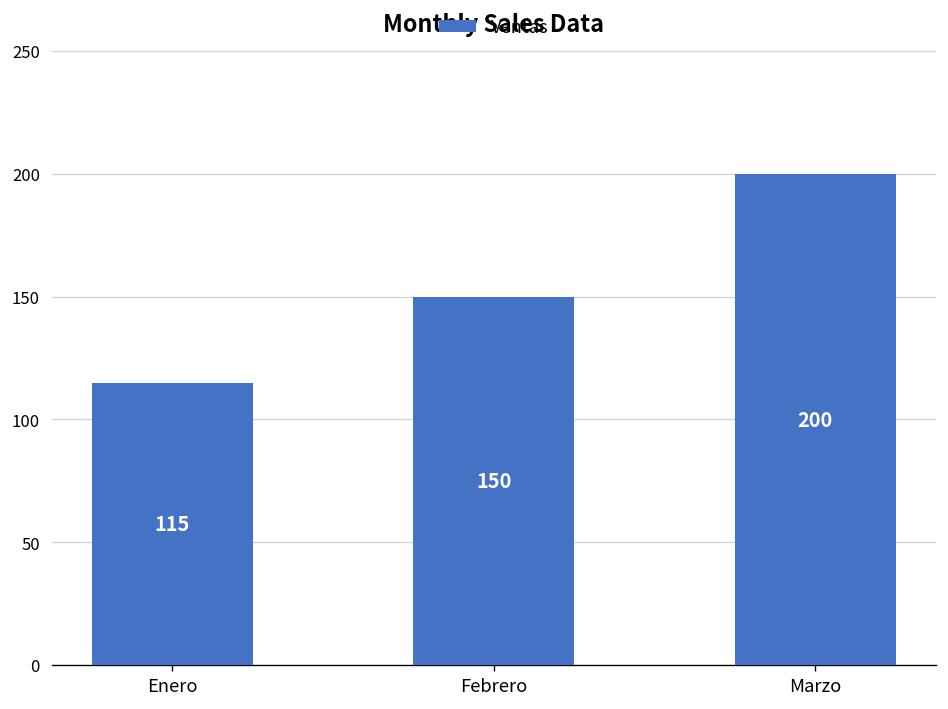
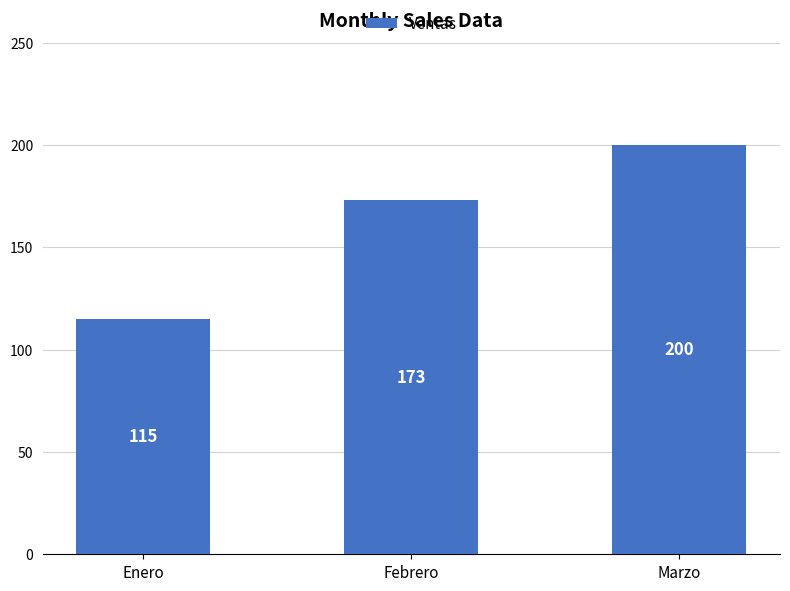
  {
    "Enero": 115,
-   "Febrero": 150,
+   "Febrero": 173,
    "Marzo": 200
  }
